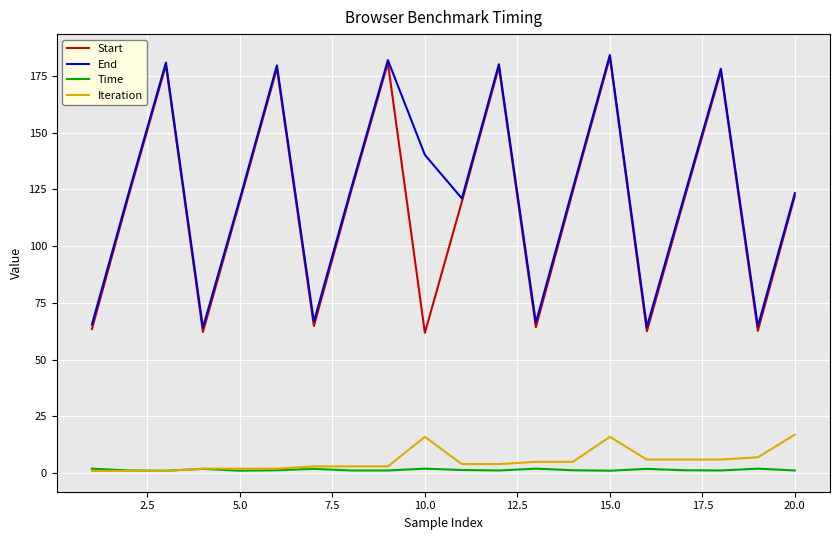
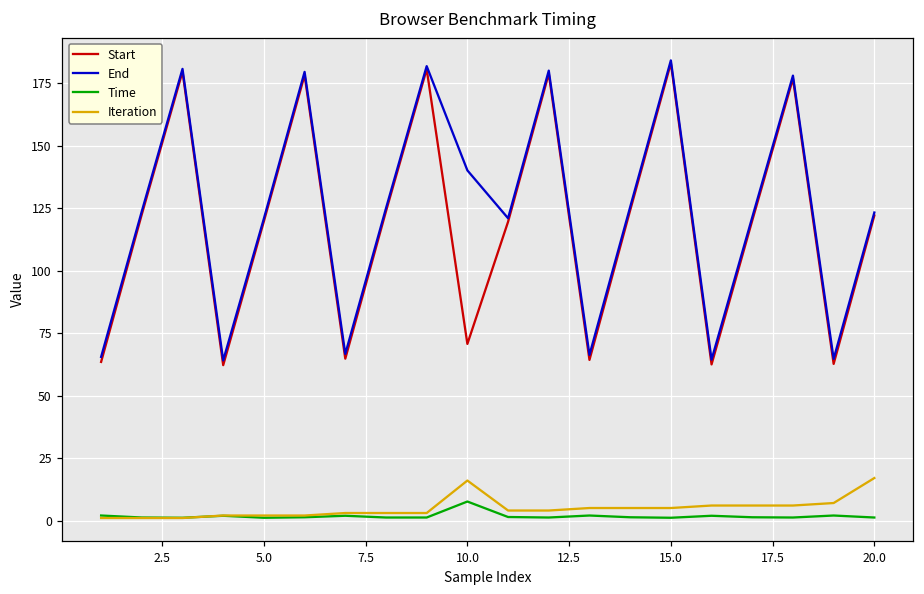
  {
    "Start": {
-     "10.0": 62,
+     "10.0": 71,
      "20.0": 122
    },
    "End": {
      "10.0": 140,
      "20.0": 123
    },
    "Time": {
-     "10.0": 2,
+     "10.0": 8,
      "15.0": 1,
      "20.0": 1
    },
    "Iteration": {
      "10.0": 16,
-     "15.0": 16,
+     "15.0": 5,
      "20.0": 17
    }
  }
